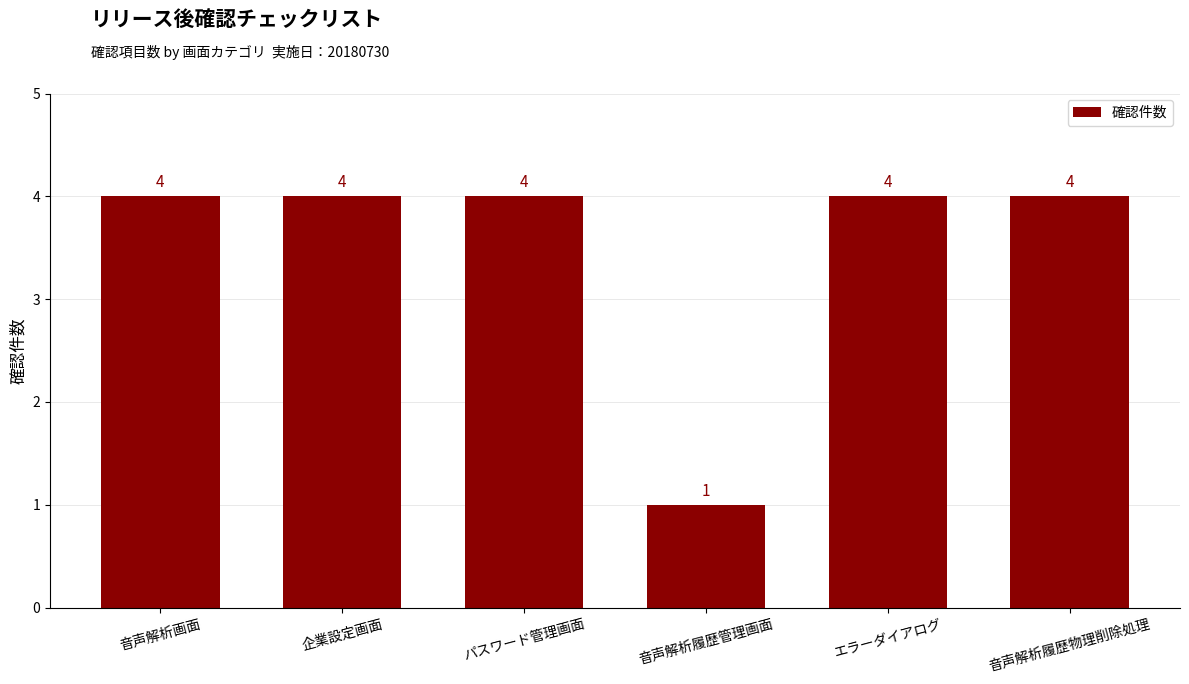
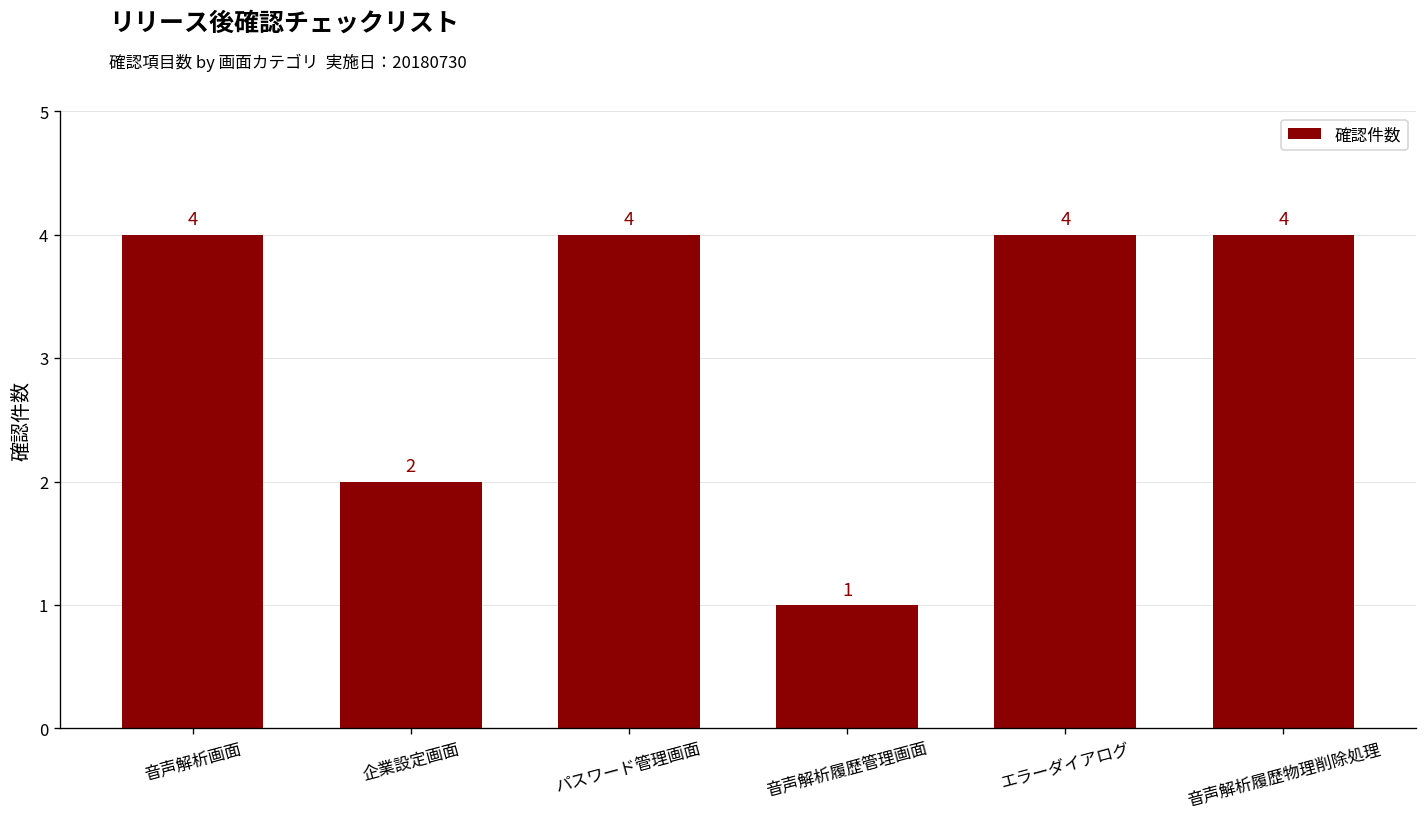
  {
    "音声解析画面": 4,
-   "企業設定画面": 4,
+   "企業設定画面": 2,
    "パスワード管理画面": 4,
    "音声解析履歴管理画面": 1,
    "エラーダイアログ": 4,
    "音声解析履歴物理削除処理": 4
  }
